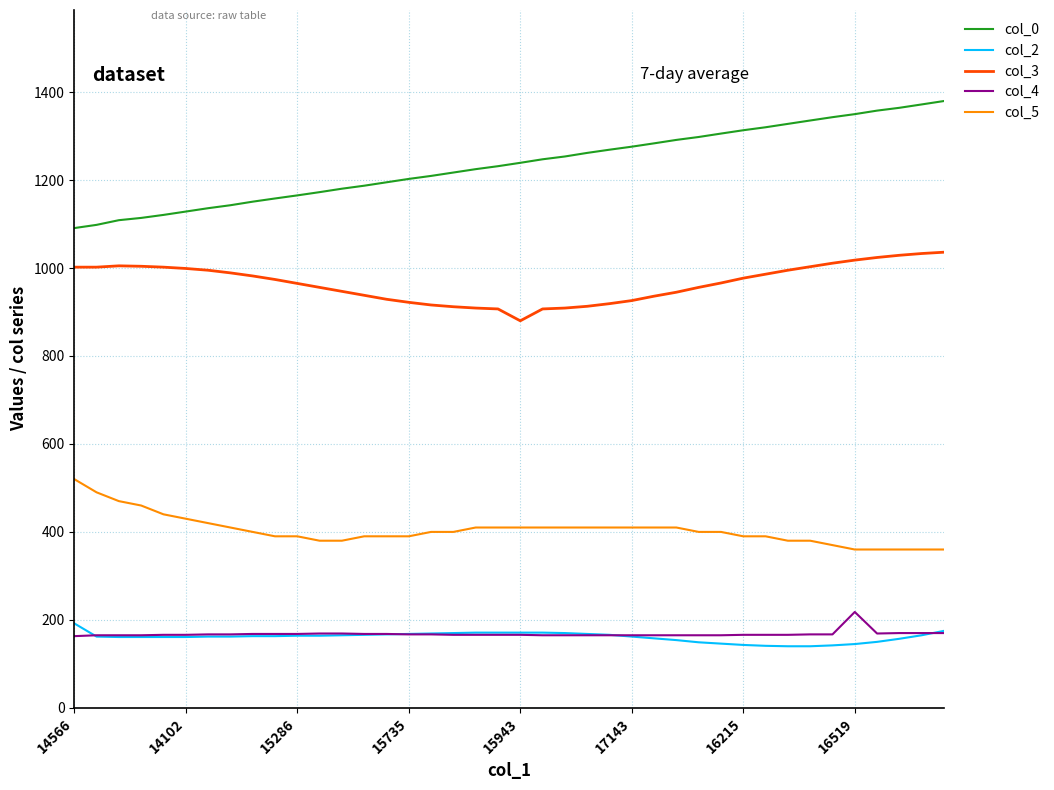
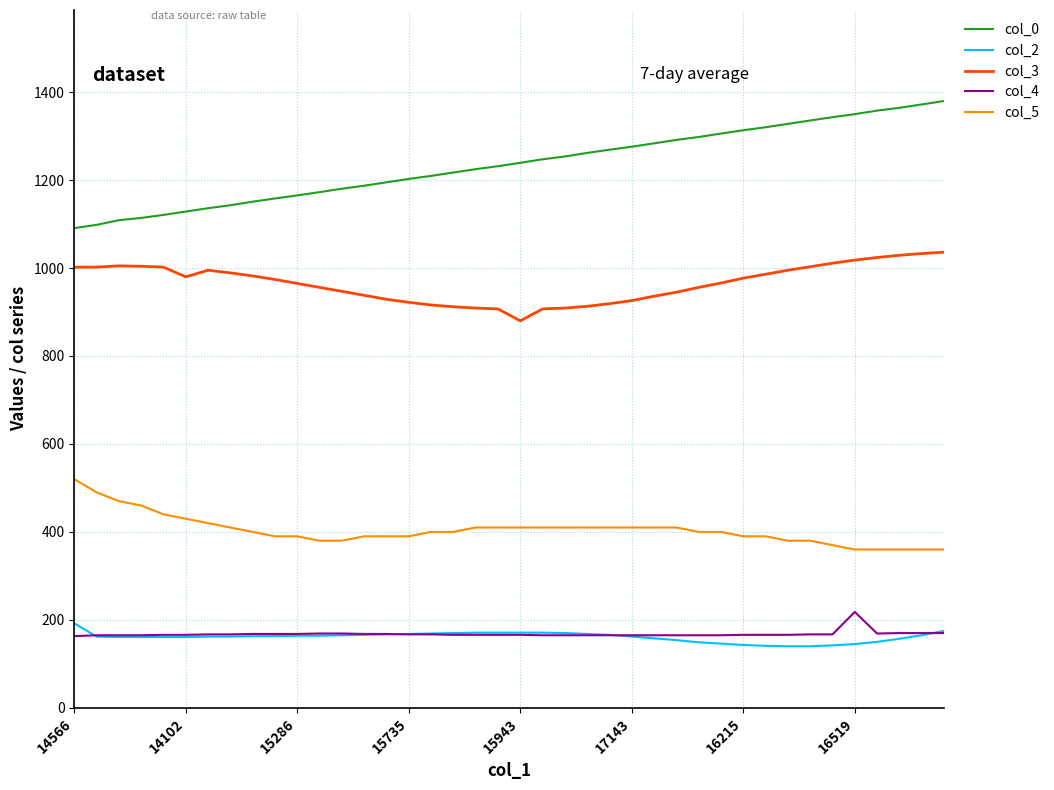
  {
    "col_0": {
      "14566": 1090,
      "14102": 1130,
      "15286": 1170,
      "15735": 1200,
      "15943": 1240,
      "17143": 1280,
      "16215": 1310,
      "16519": 1350
    },
    "col_2": {
      "14566": 190,
      "16215": 140,
      "16519": 150
    },
    "col_3": {
      "14566": 1000,
-     "14102": 1000,
+     "14102": 980,
      "15286": 970,
      "15735": 920,
      "15943": 880,
      "17143": 930,
      "16215": 980,
      "16519": 1020
    },
    "col_4": {
      "14566": 160,
      "16215": 170,
      "16519": 220
    },
    "col_5": {
      "14566": 520,
      "14102": 430,
      "15286": 390,
      "15735": 390,
      "15943": 410,
      "17143": 410,
      "16215": 390,
      "16519": 360
    }
  }
